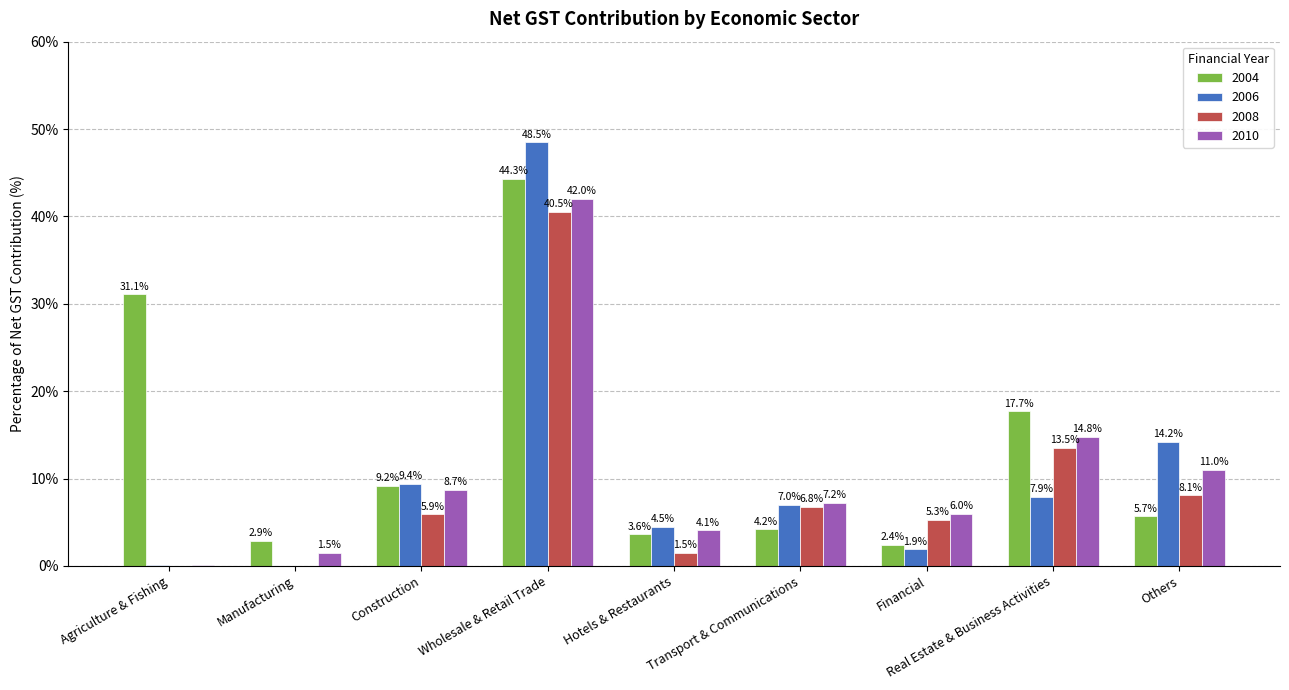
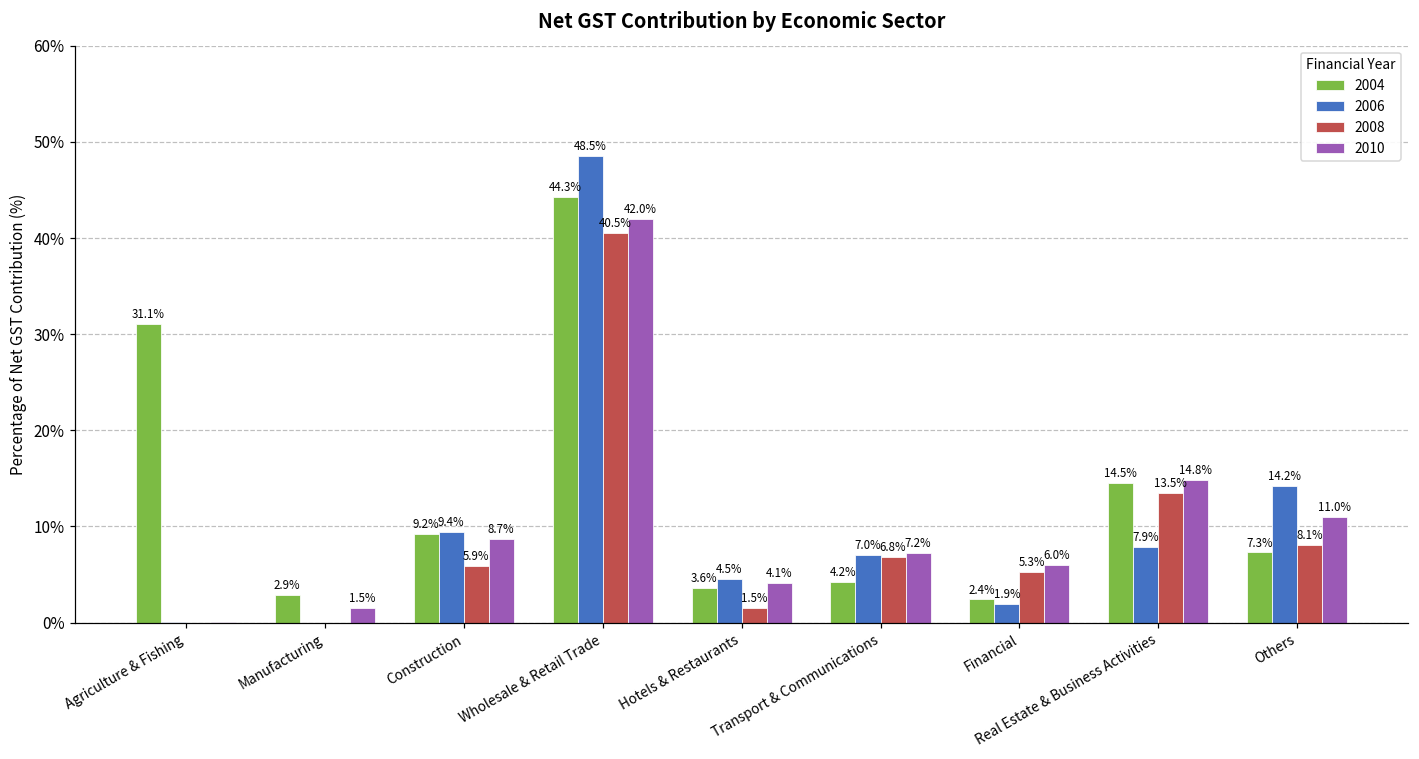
  {
    "2004": {
      "Agriculture & Fishing": "31.1%",
      "Manufacturing": "2.9%",
      "Construction": "9.2%",
      "Wholesale & Retail Trade": "44.3%",
      "Hotels & Restaurants": "3.6%",
      "Transport & Communications": "4.2%",
      "Financial": "2.4%",
-     "Real Estate & Business Activities": "17.7%",
-     "Others": "5.7%"
+     "Real Estate & Business Activities": "14.5%",
+     "Others": "7.3%"
    },
    "2006": {
      "Construction": "9.4%",
      "Wholesale & Retail Trade": "48.5%",
      "Hotels & Restaurants": "4.5%",
      "Transport & Communications": "7.0%",
      "Financial": "1.9%",
      "Real Estate & Business Activities": "7.9%",
      "Others": "14.2%"
    },
    "2008": {
      "Construction": "5.9%",
      "Wholesale & Retail Trade": "40.5%",
      "Hotels & Restaurants": "1.5%",
      "Transport & Communications": "6.8%",
      "Financial": "5.3%",
      "Real Estate & Business Activities": "13.5%",
      "Others": "8.1%"
    },
    "2010": {
      "Manufacturing": "1.5%",
      "Construction": "8.7%",
      "Wholesale & Retail Trade": "42.0%",
      "Hotels & Restaurants": "4.1%",
      "Transport & Communications": "7.2%",
      "Financial": "6.0%",
      "Real Estate & Business Activities": "14.8%",
      "Others": "11.0%"
    }
  }
